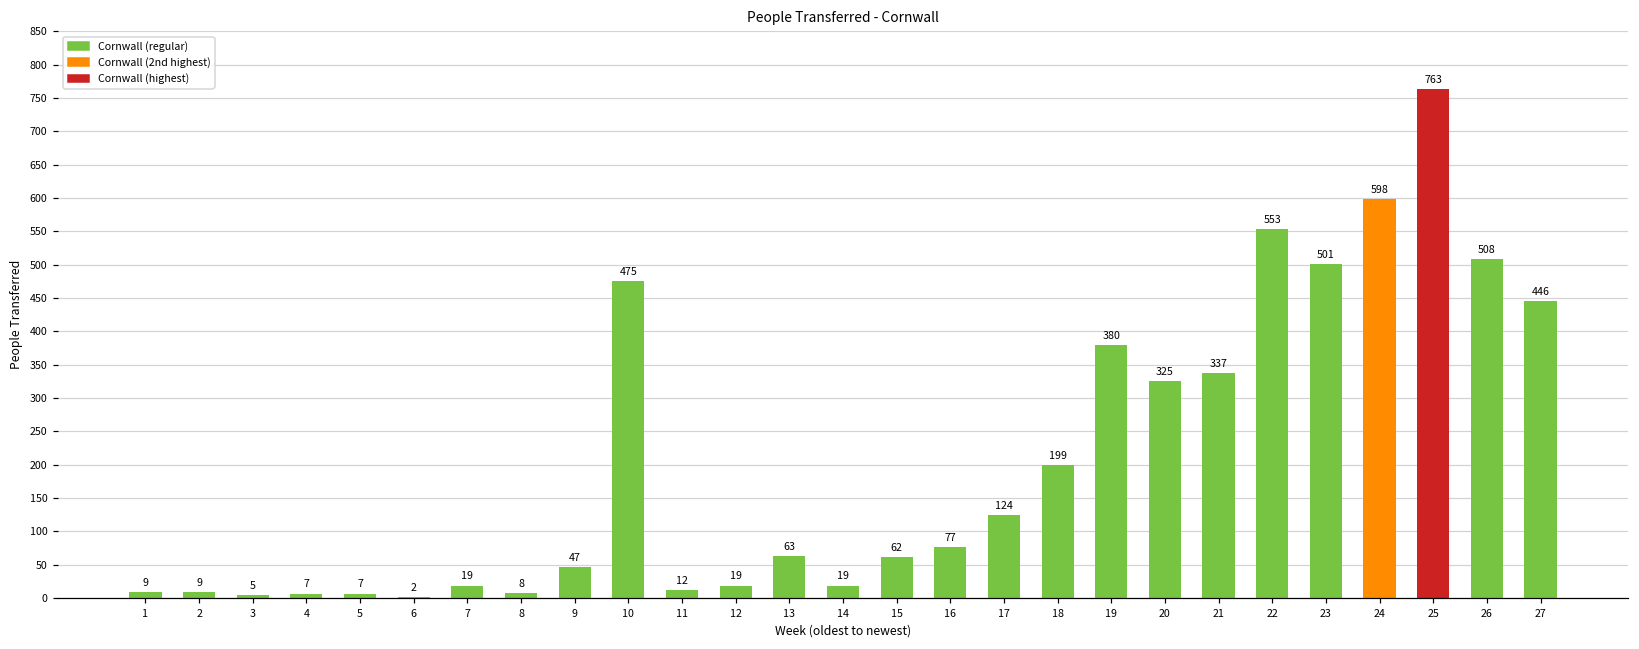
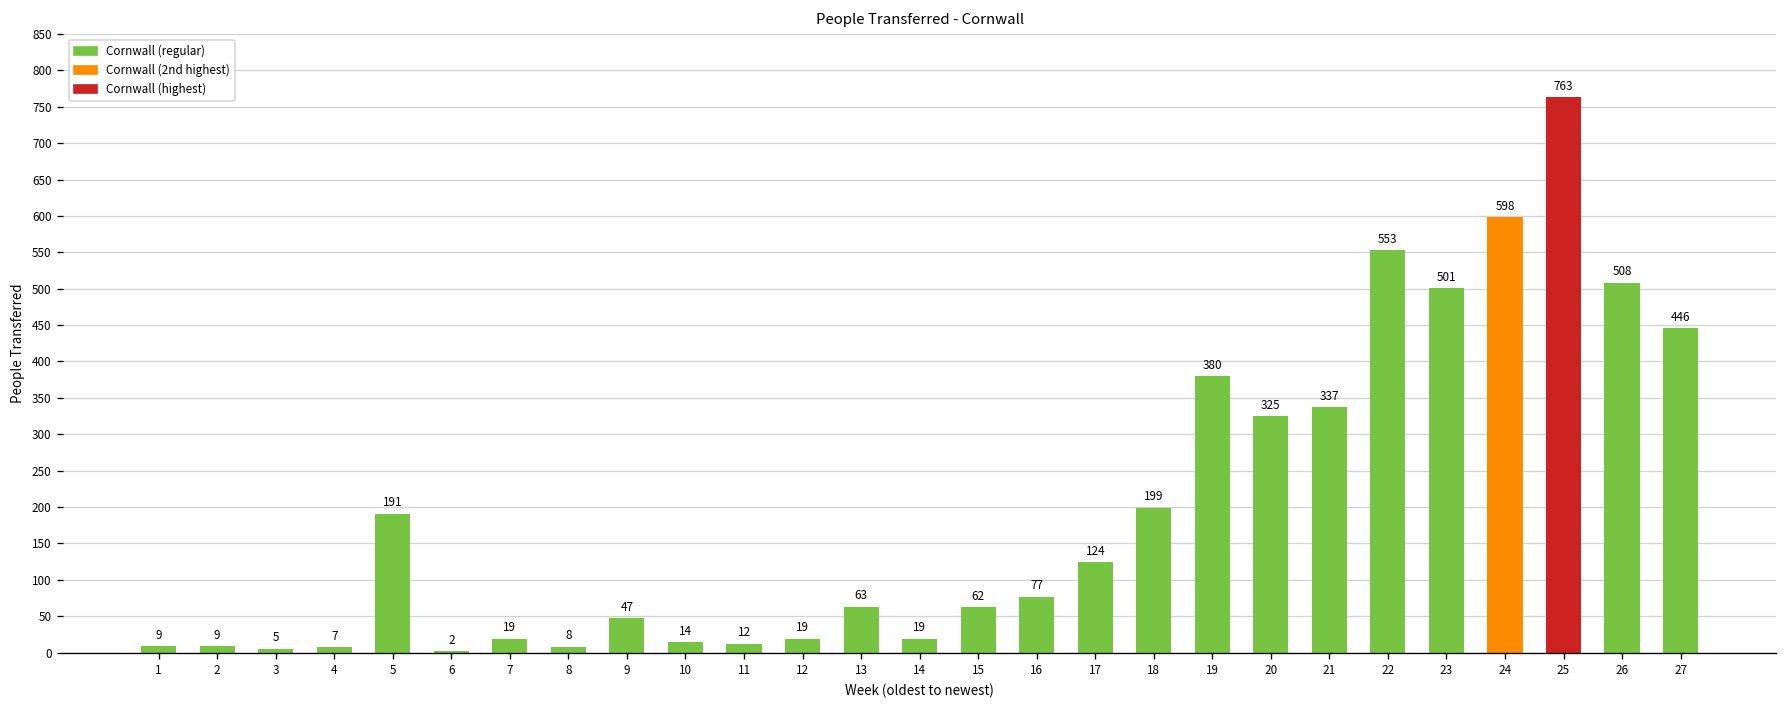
  {
    "1": 9,
    "2": 9,
    "3": 5,
    "4": 7,
-   "5": 7,
+   "5": 191,
    "6": 2,
    "7": 19,
    "8": 8,
    "9": 47,
-   "10": 475,
+   "10": 14,
    "11": 12,
    "12": 19,
    "13": 63,
    "14": 19,
    "15": 62,
    "16": 77,
    "17": 124,
    "18": 199,
    "19": 380,
    "20": 325,
    "21": 337,
    "22": 553,
    "23": 501,
    "24": 598,
    "25": 763,
    "26": 508,
    "27": 446
  }
